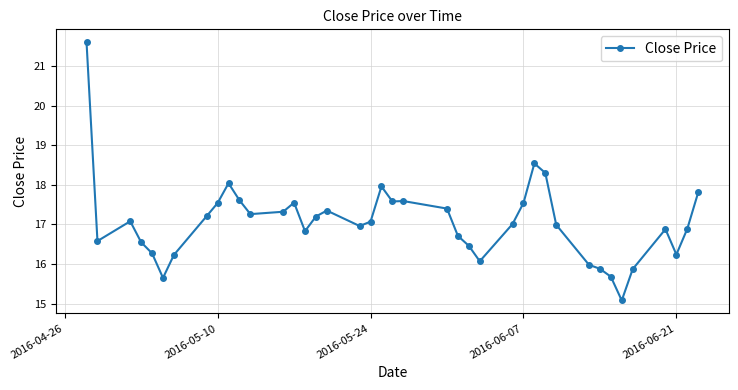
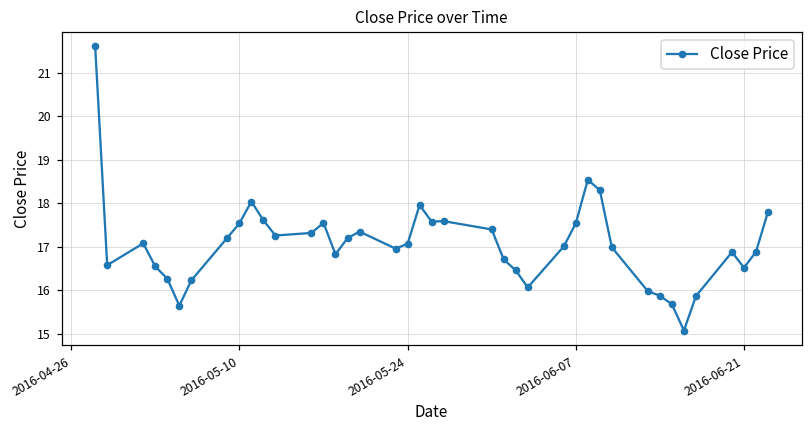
  {
    "2016-05-10": 17.5,
    "2016-05-24": 17.1,
    "2016-06-07": 17.5,
-   "2016-06-21": 16.2
+   "2016-06-21": 16.5
  }
